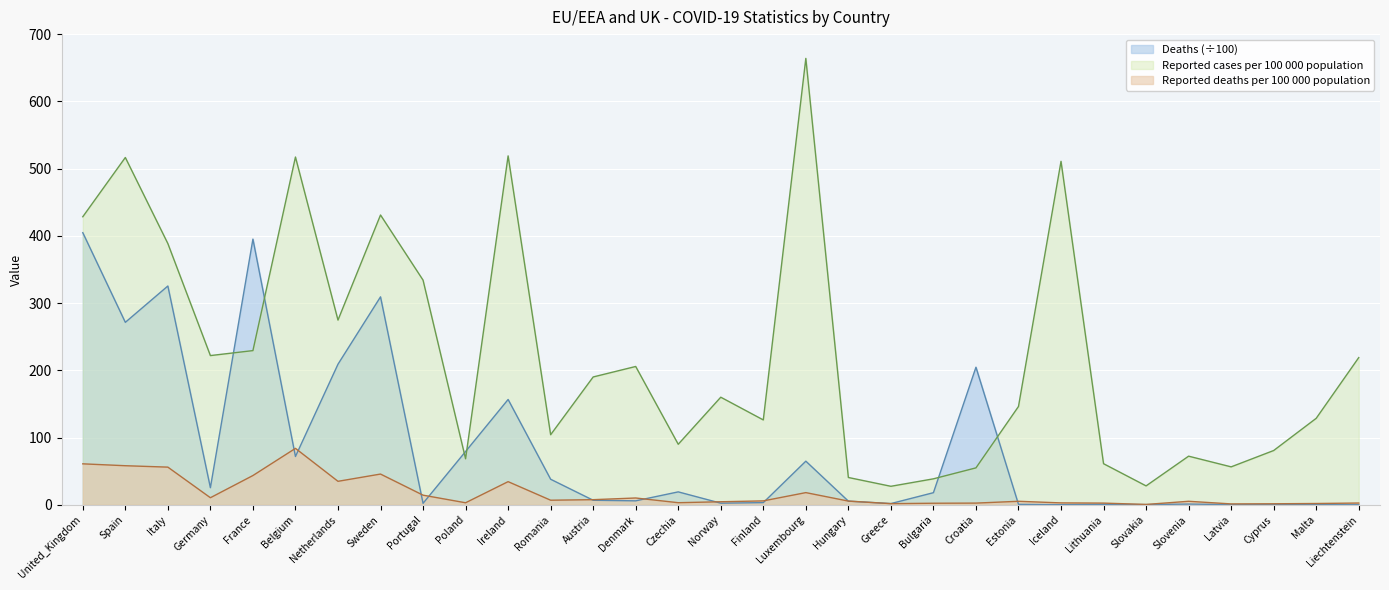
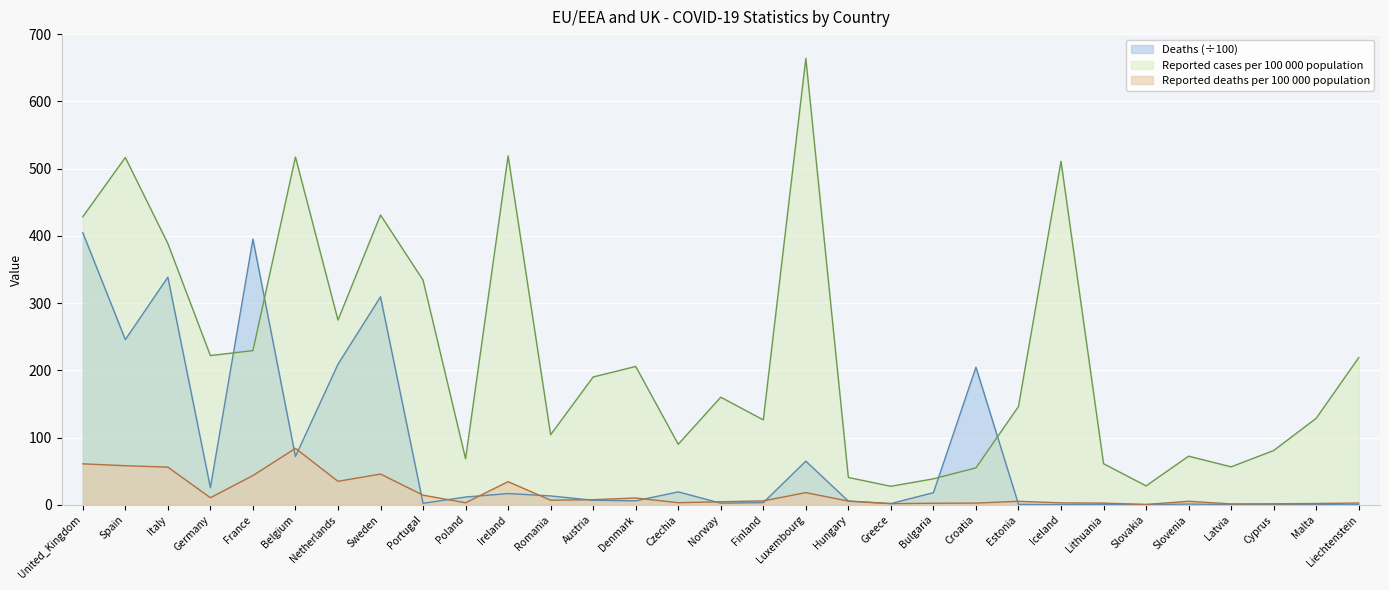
  {
    "Deaths (÷100)": {
      "United_Kingdom": 400,
-     "Spain": 270,
-     "Italy": 330,
+     "Spain": 250,
+     "Italy": 340,
      "Germany": 30,
      "France": 400,
      "Belgium": 70,
      "Netherlands": 210,
      "Sweden": 310,
      "Portugal": 0,
-     "Poland": 80,
-     "Ireland": 160,
-     "Romania": 40,
+     "Poland": 10,
+     "Ireland": 20,
+     "Romania": 10,
      "Denmark": 10,
      "Czechia": 20,
      "Luxembourg": 60,
      "Bulgaria": 20,
      "Croatia": 200,
      "Estonia": 0,
      "Slovenia": 0
    }
  }
